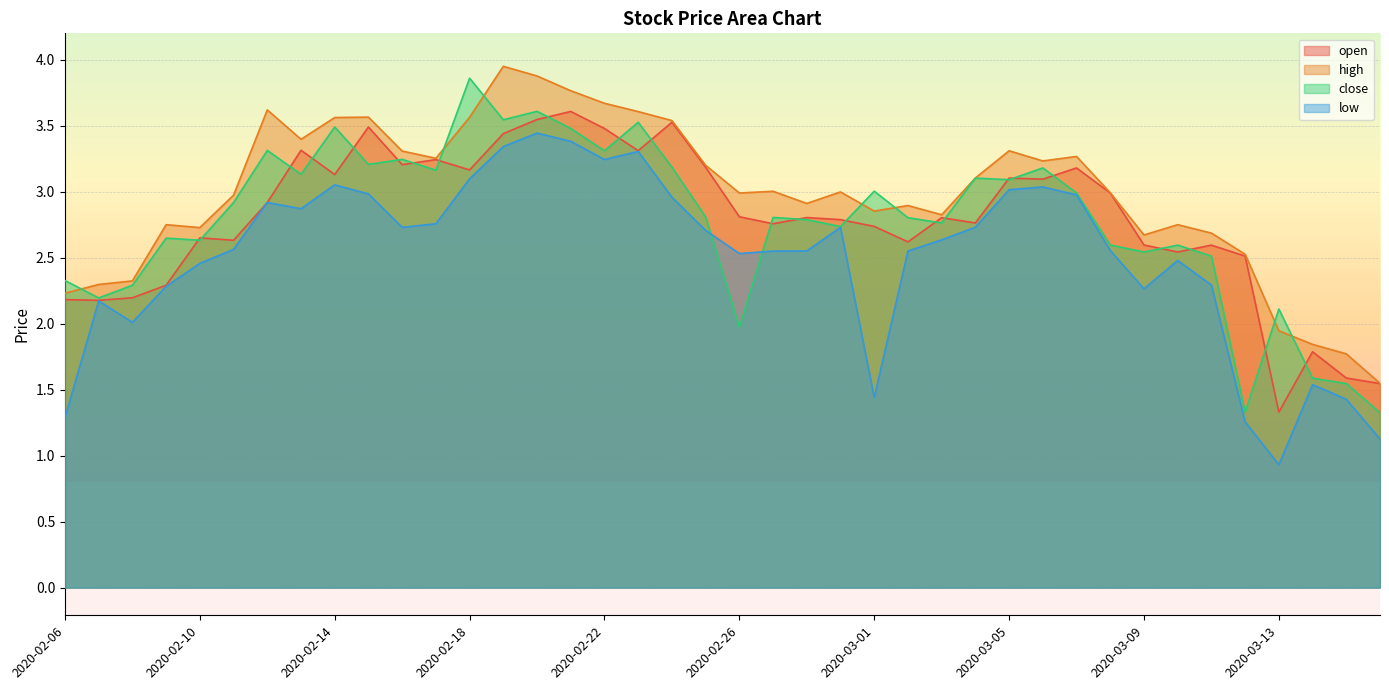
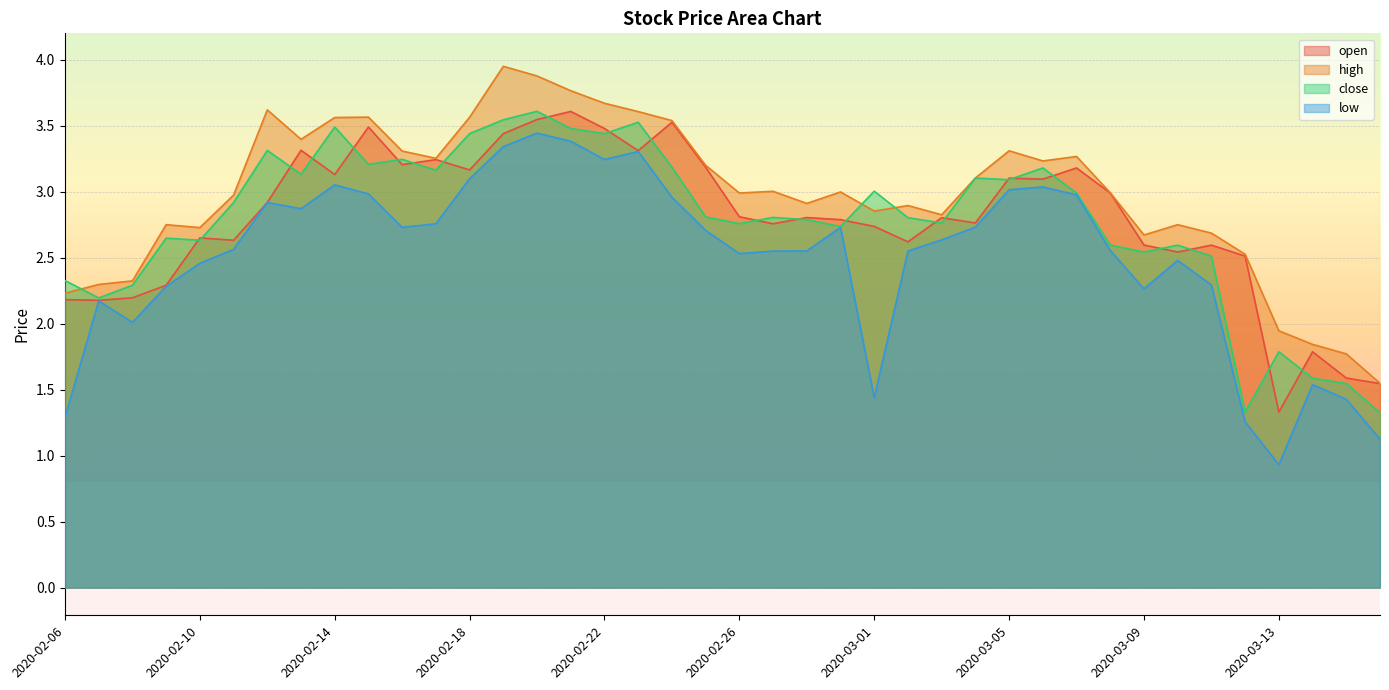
  {
    "close": {
      "2020-02-06": 2.33,
      "2020-02-14": 3.49,
-     "2020-02-18": 3.86,
-     "2020-02-22": 3.31,
-     "2020-02-26": 1.97,
+     "2020-02-18": 3.44,
+     "2020-02-22": 3.44,
+     "2020-02-26": 2.76,
      "2020-03-01": 3.00,
      "2020-03-09": 2.54,
-     "2020-03-13": 2.11
+     "2020-03-13": 1.79
    },
    "low": {
      "2020-02-06": 1.29,
      "2020-02-10": 2.46,
      "2020-02-14": 3.05,
      "2020-02-18": 3.10,
      "2020-02-22": 3.24,
      "2020-02-26": 2.53,
      "2020-03-01": 1.44,
      "2020-03-05": 3.02,
      "2020-03-09": 2.26,
      "2020-03-13": 0.93
    }
  }
